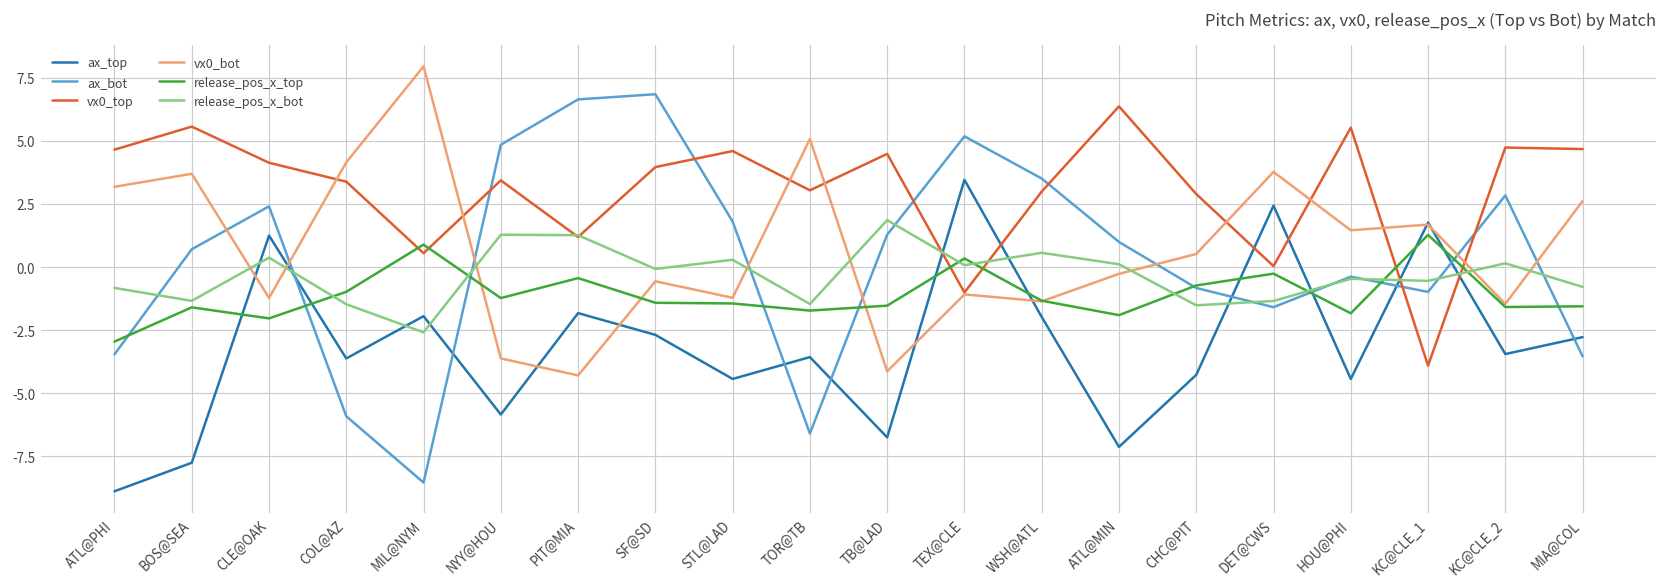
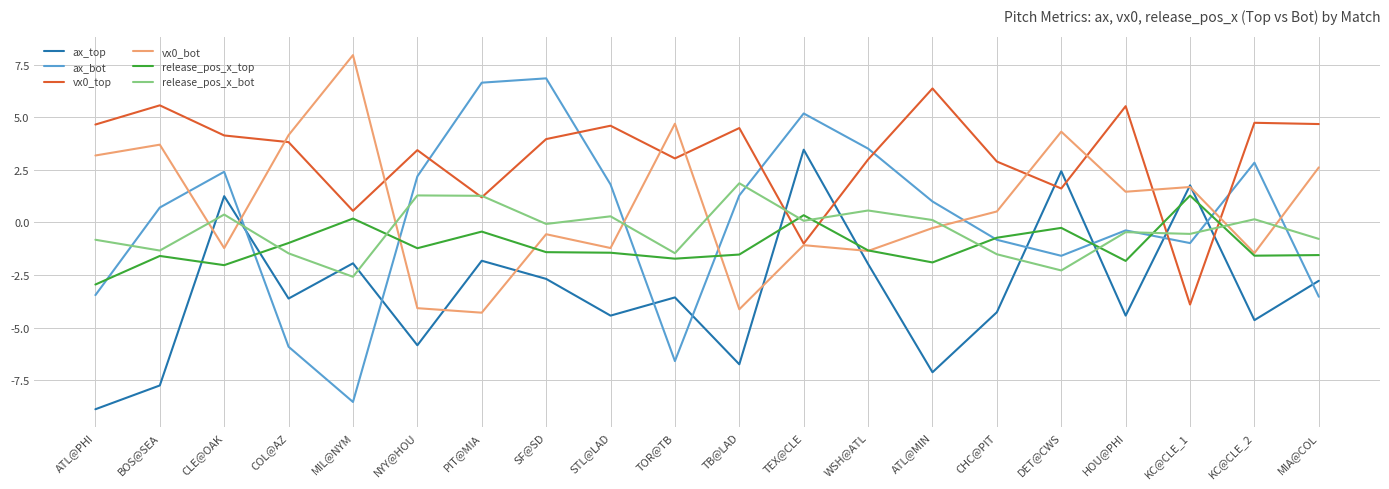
  {
    "ax_top": {
      "ATL@PHI": -8.9,
      "BOS@SEA": -7.8,
      "CLE@OAK": 1.2,
      "COL@AZ": -3.6,
      "MIL@NYM": -1.9,
      "NYY@HOU": -5.8,
      "PIT@MIA": -1.8,
      "SF@SD": -2.7,
      "STL@LAD": -4.4,
      "TOR@TB": -3.6,
      "TB@LAD": -6.7,
      "TEX@CLE": 3.5,
      "WSH@ATL": -2.0,
      "ATL@MIN": -7.1,
      "CHC@PIT": -4.3,
      "DET@CWS": 2.4,
      "HOU@PHI": -4.4,
-     "KC@CLE_2": -3.4,
+     "KC@CLE_2": -4.6,
      "MIA@COL": -2.8
    },
    "ax_bot": {
      "ATL@PHI": -3.5,
      "BOS@SEA": 0.7,
      "CLE@OAK": 2.4,
      "COL@AZ": -5.9,
      "MIL@NYM": -8.5,
-     "NYY@HOU": 4.8,
+     "NYY@HOU": 2.2,
      "PIT@MIA": 6.6,
      "SF@SD": 6.8,
      "STL@LAD": 1.8,
      "TOR@TB": -6.6,
      "TB@LAD": 1.3,
      "TEX@CLE": 5.2,
      "WSH@ATL": 3.5,
      "ATL@MIN": 1.0,
      "DET@CWS": -1.6,
      "KC@CLE_1": -1.0,
      "KC@CLE_2": 2.8,
      "MIA@COL": -3.5
    },
    "vx0_top": {
      "ATL@PHI": 4.7,
      "BOS@SEA": 5.6,
      "CLE@OAK": 4.1,
-     "COL@AZ": 3.4,
+     "COL@AZ": 3.8,
      "MIL@NYM": 0.6,
      "NYY@HOU": 3.4,
      "SF@SD": 4.0,
      "STL@LAD": 4.6,
      "TOR@TB": 3.0,
      "TB@LAD": 4.5,
      "WSH@ATL": 3.0,
      "ATL@MIN": 6.4,
      "CHC@PIT": 2.9,
-     "DET@CWS": 0.0,
+     "DET@CWS": 1.6,
      "HOU@PHI": 5.5,
      "KC@CLE_1": -3.9,
      "KC@CLE_2": 4.7,
      "MIA@COL": 4.7
    },
    "vx0_bot": {
      "ATL@PHI": 3.2,
      "BOS@SEA": 3.7,
      "CLE@OAK": -1.2,
      "COL@AZ": 4.1,
      "MIL@NYM": 8.0,
-     "NYY@HOU": -3.6,
+     "NYY@HOU": -4.1,
      "PIT@MIA": -4.3,
      "SF@SD": -0.6,
      "STL@LAD": -1.2,
-     "TOR@TB": 5.1,
+     "TOR@TB": 4.7,
      "TB@LAD": -4.1,
      "ATL@MIN": -0.3,
      "CHC@PIT": 0.5,
-     "DET@CWS": 3.8,
+     "DET@CWS": 4.3,
      "HOU@PHI": 1.5,
      "KC@CLE_2": -1.5,
      "MIA@COL": 2.6
    },
    "release_pos_x_top": {
      "ATL@PHI": -3.0,
      "BOS@SEA": -1.6,
      "CLE@OAK": -2.0,
      "COL@AZ": -1.0,
-     "MIL@NYM": 0.9,
+     "MIL@NYM": 0.2,
      "NYY@HOU": -1.2,
      "PIT@MIA": -0.4,
      "SF@SD": -1.4,
      "STL@LAD": -1.4,
      "TOR@TB": -1.7,
      "TB@LAD": -1.5,
      "TEX@CLE": 0.3,
      "ATL@MIN": -1.9,
      "DET@CWS": -0.3,
      "HOU@PHI": -1.8,
      "KC@CLE_1": 1.3,
      "KC@CLE_2": -1.6,
      "MIA@COL": -1.6
    },
    "release_pos_x_bot": {
      "ATL@PHI": -0.8,
      "BOS@SEA": -1.3,
      "CLE@OAK": 0.4,
      "COL@AZ": -1.5,
      "MIL@NYM": -2.6,
      "NYY@HOU": 1.3,
      "SF@SD": -0.1,
      "STL@LAD": 0.3,
      "TOR@TB": -1.5,
      "TB@LAD": 1.9,
      "TEX@CLE": 0.1,
      "WSH@ATL": 0.6,
      "ATL@MIN": 0.1,
      "CHC@PIT": -1.5,
-     "DET@CWS": -1.3,
+     "DET@CWS": -2.3,
      "KC@CLE_1": -0.5,
      "KC@CLE_2": 0.2,
      "MIA@COL": -0.8
    }
  }
